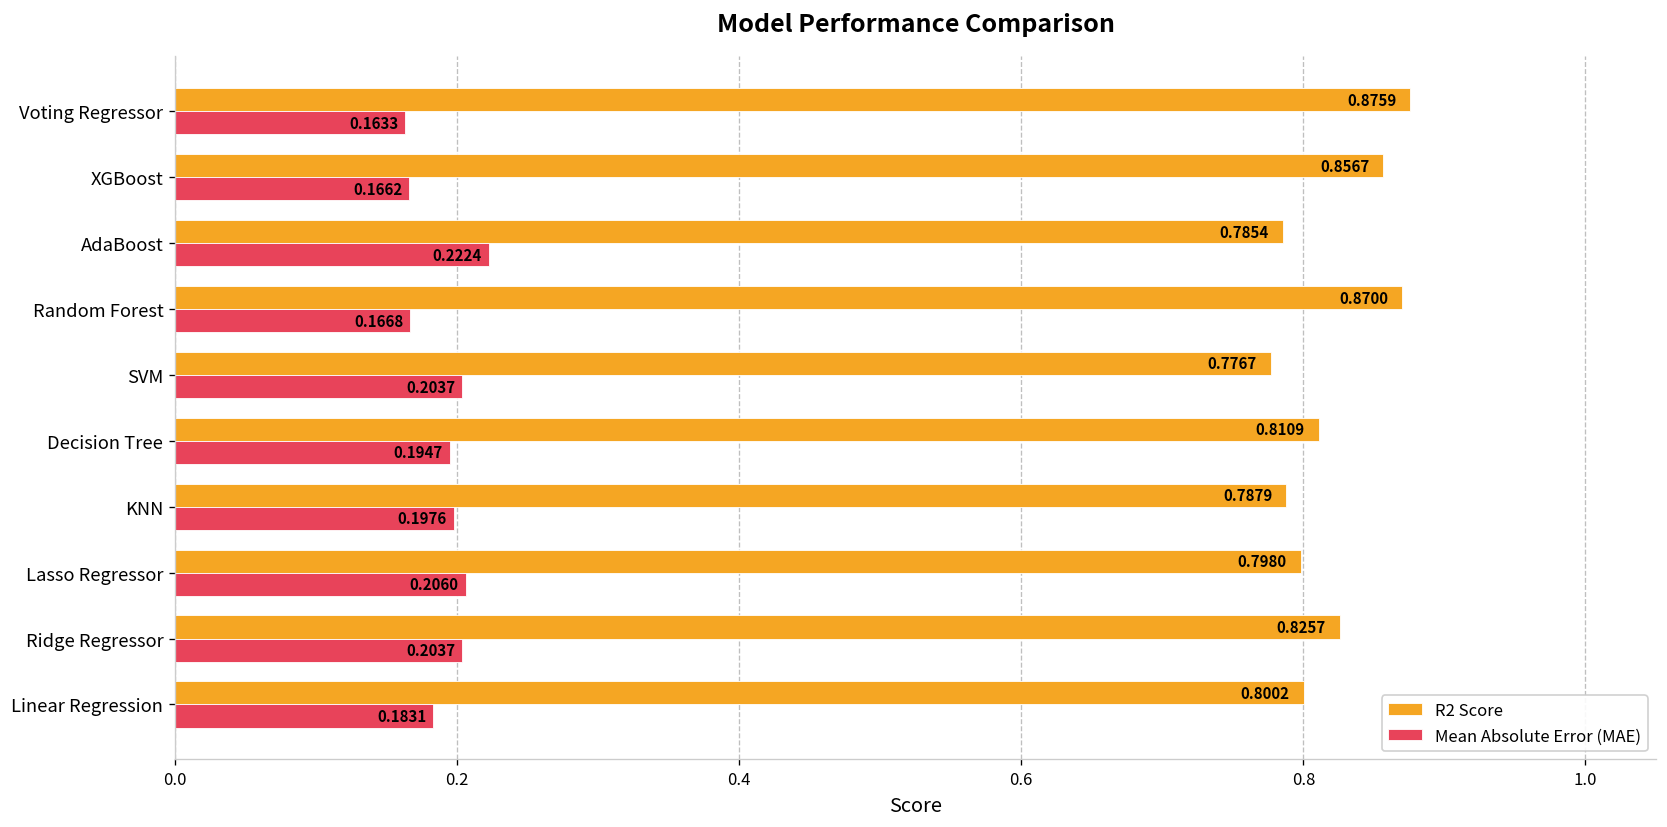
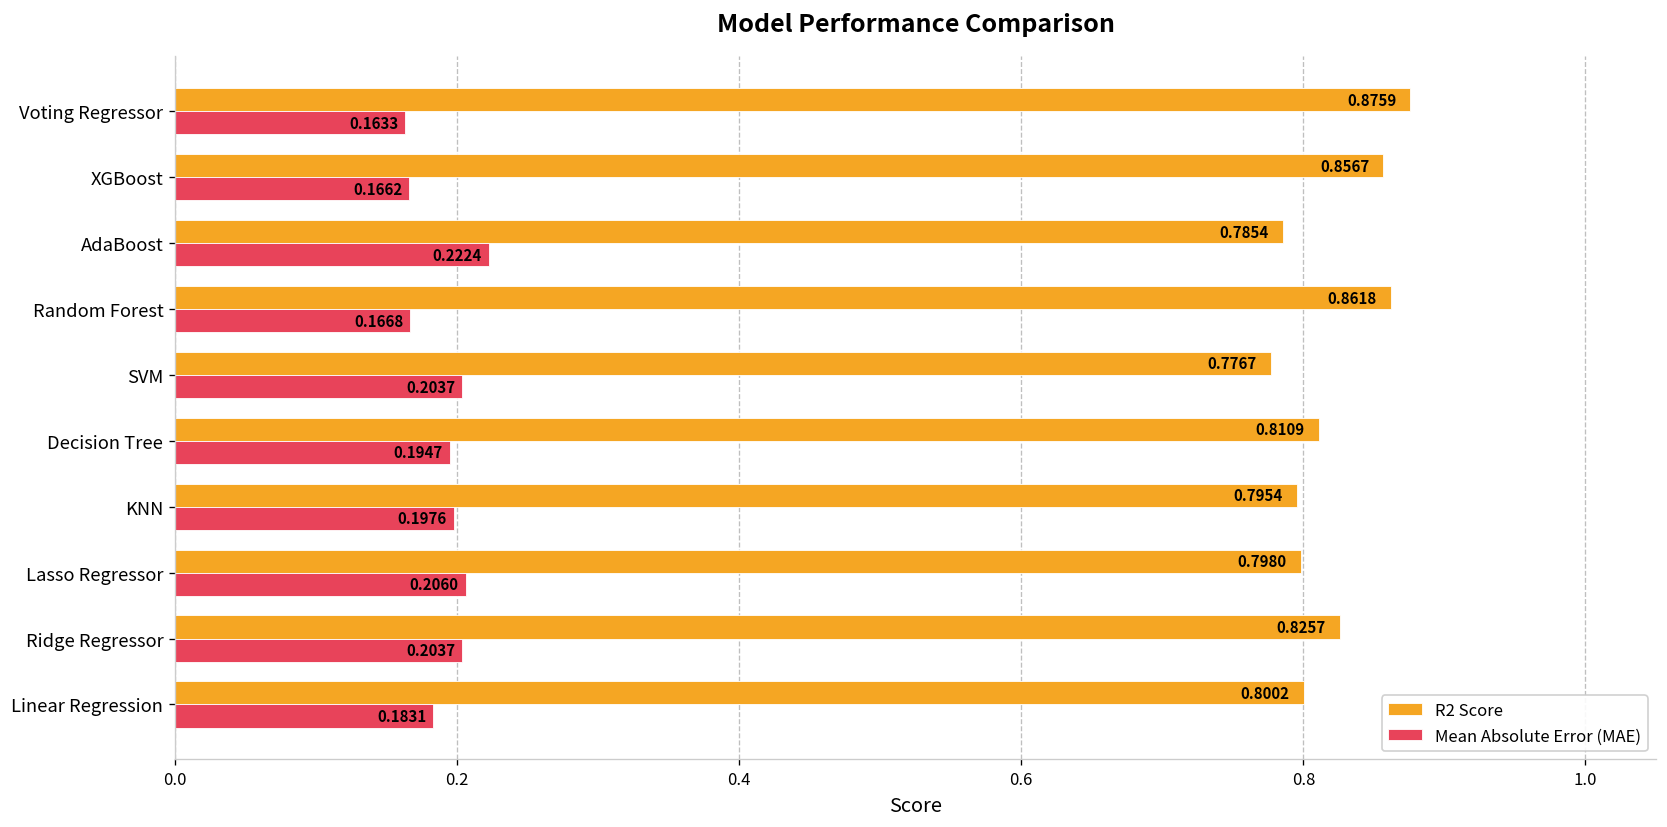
  {
    "R2 Score": {
      "Voting Regressor": 0.8759,
      "XGBoost": 0.8567,
      "AdaBoost": 0.7854,
-     "Random Forest": 0.8700,
+     "Random Forest": 0.8618,
      "SVM": 0.7767,
      "Decision Tree": 0.8109,
-     "KNN": 0.7879,
+     "KNN": 0.7954,
      "Lasso Regressor": 0.7980,
      "Ridge Regressor": 0.8257,
      "Linear Regression": 0.8002
    },
    "Mean Absolute Error (MAE)": {
      "Voting Regressor": 0.1633,
      "XGBoost": 0.1662,
      "AdaBoost": 0.2224,
      "Random Forest": 0.1668,
      "SVM": 0.2037,
      "Decision Tree": 0.1947,
      "KNN": 0.1976,
      "Lasso Regressor": 0.2060,
      "Ridge Regressor": 0.2037,
      "Linear Regression": 0.1831
    }
  }
